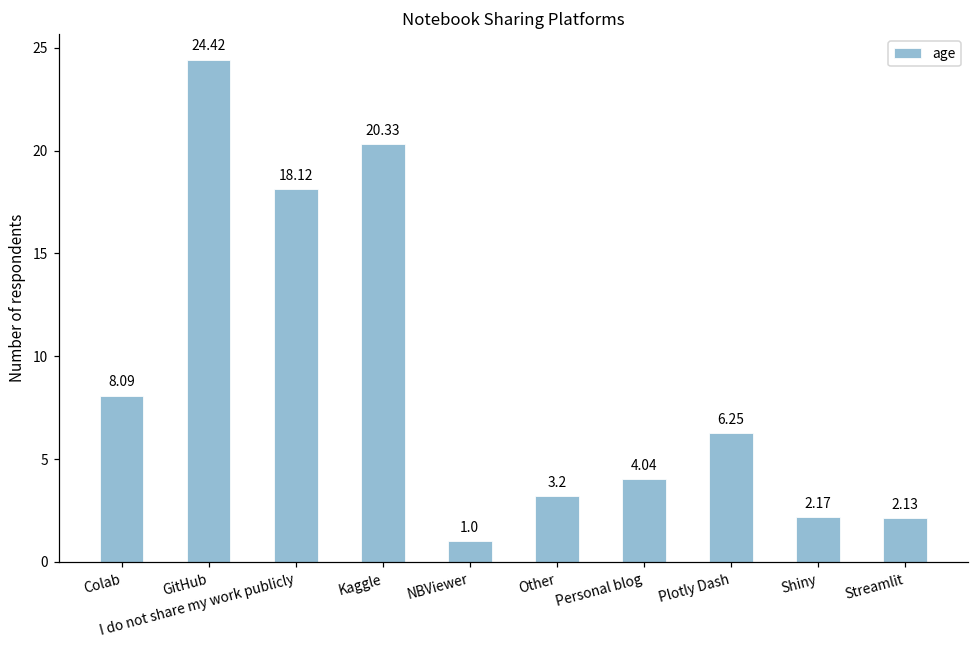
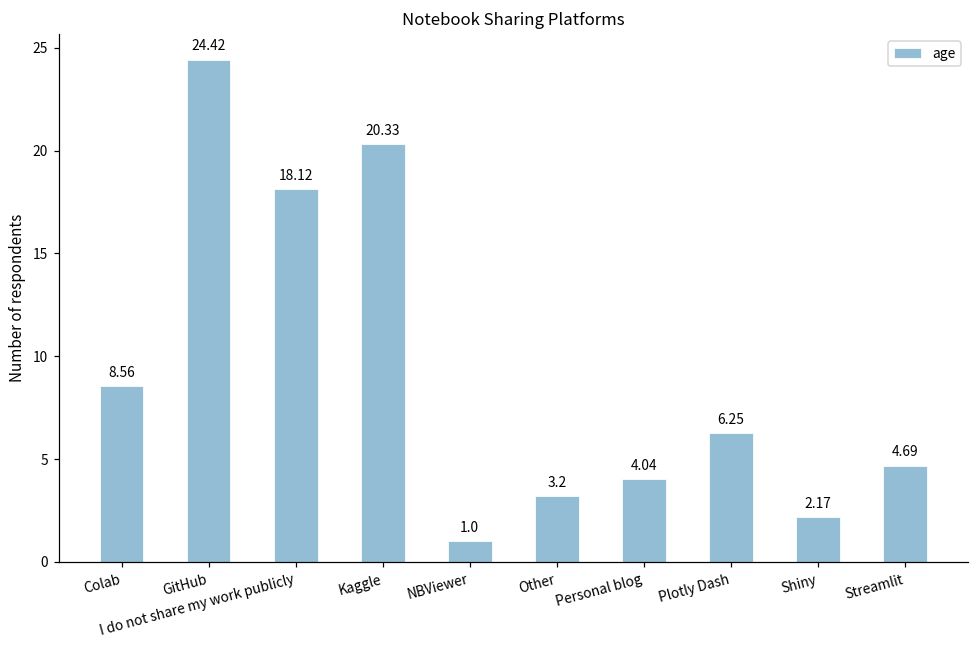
  {
-   "Colab": 8.09,
+   "Colab": 8.56,
    "GitHub": 24.42,
    "I do not share my work publicly": 18.12,
    "Kaggle": 20.33,
    "NBViewer": 1.0,
    "Other": 3.2,
    "Personal blog": 4.04,
    "Plotly Dash": 6.25,
    "Shiny": 2.17,
-   "Streamlit": 2.13
+   "Streamlit": 4.69
  }
